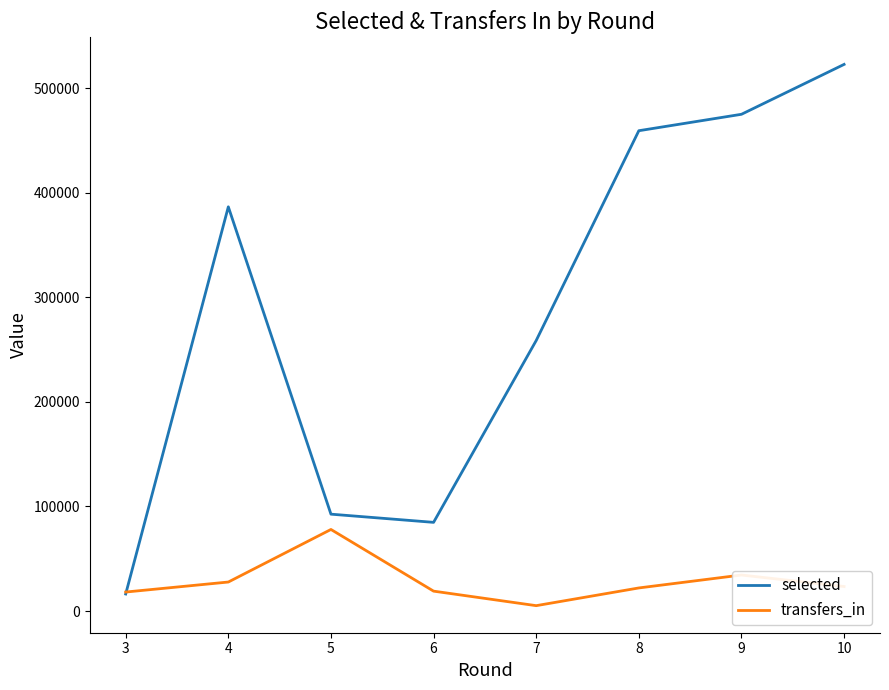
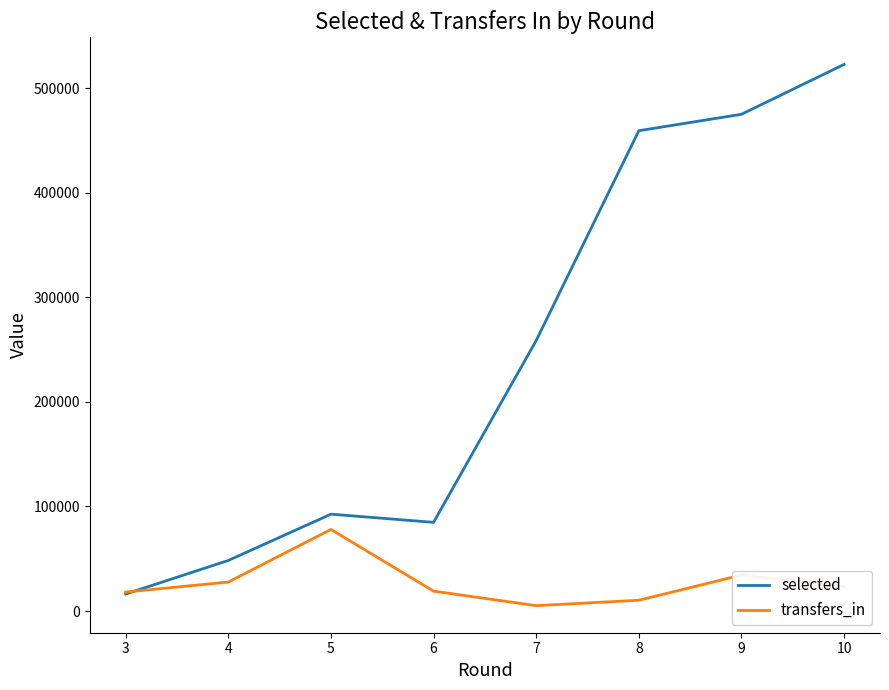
  {
    "selected": {
-     "4": 387000,
+     "4": 48000,
      "5": 93000,
      "6": 85000,
      "7": 259000,
      "8": 459000,
      "9": 475000,
      "10": 523000
    },
    "transfers_in": {
      "4": 28000,
      "5": 78000,
      "6": 19000,
      "7": 5000,
-     "8": 22000
+     "8": 10000
    }
  }
